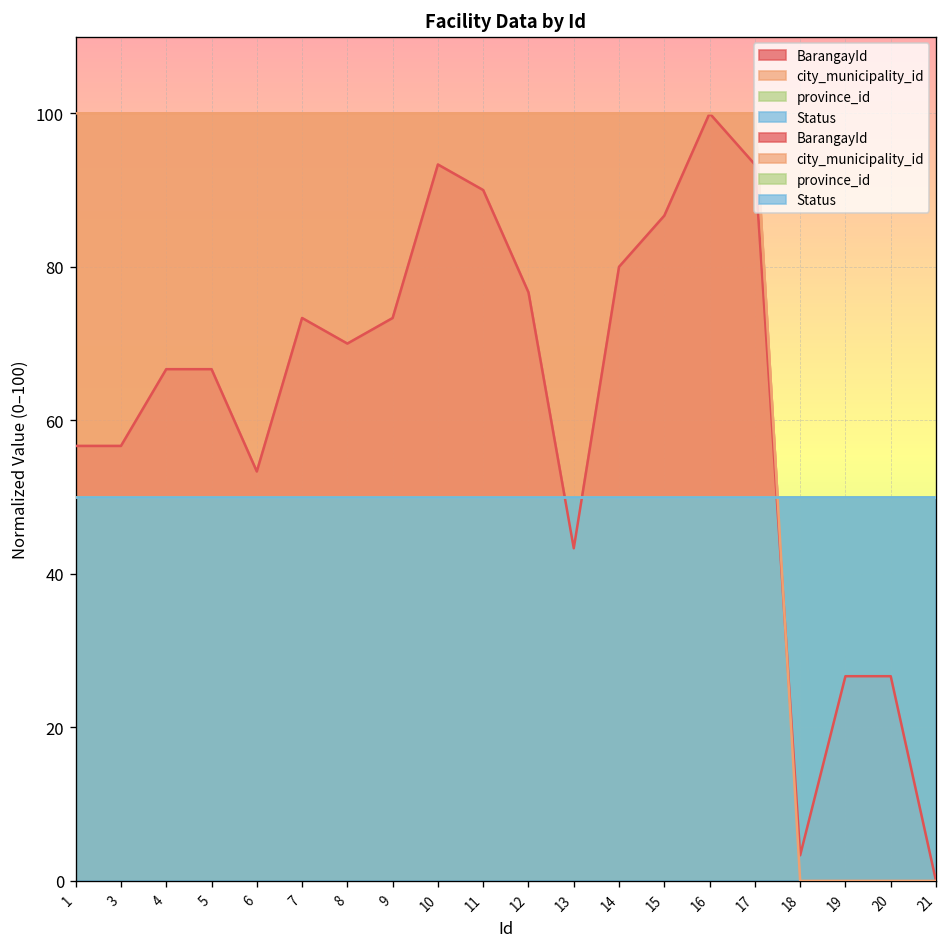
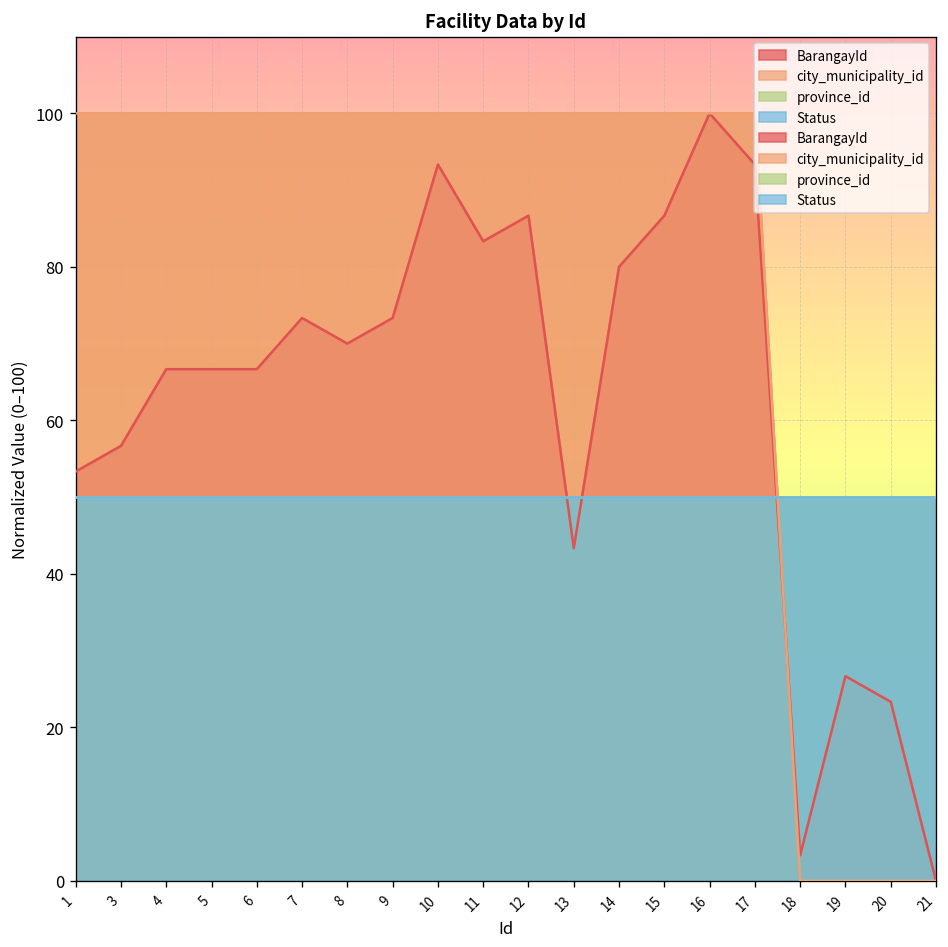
  {
    "BarangayId": {
-     "1": 57,
+     "1": 53,
      "3": 57,
      "4": 67,
      "5": 67,
-     "6": 53,
+     "6": 67,
      "7": 73,
      "8": 70,
      "9": 73,
      "10": 93,
-     "11": 90,
-     "12": 77,
+     "11": 83,
+     "12": 87,
      "13": 43,
      "14": 80,
      "15": 87,
      "18": 3,
      "19": 27,
-     "20": 27
+     "20": 23
    },
    "city_municipality_id": {
      "1": 100,
      "3": 100,
      "4": 100,
      "5": 100,
      "6": 100,
      "7": 100,
      "8": 100,
      "9": 100,
      "10": 100,
      "11": 100,
      "12": 100,
      "13": 100,
      "14": 100,
      "15": 100,
      "18": 0,
      "19": 0,
      "20": 0
    },
    "Status": {
      "1": 50,
      "3": 50,
      "4": 50,
      "5": 50,
      "6": 50,
      "7": 50,
      "8": 50,
      "9": 50,
      "10": 50,
      "11": 50,
      "12": 50,
      "13": 50,
      "14": 50,
      "15": 50,
      "16": 50,
      "17": 50,
      "18": 50,
      "19": 50,
      "20": 50,
      "21": 50
    }
  }
